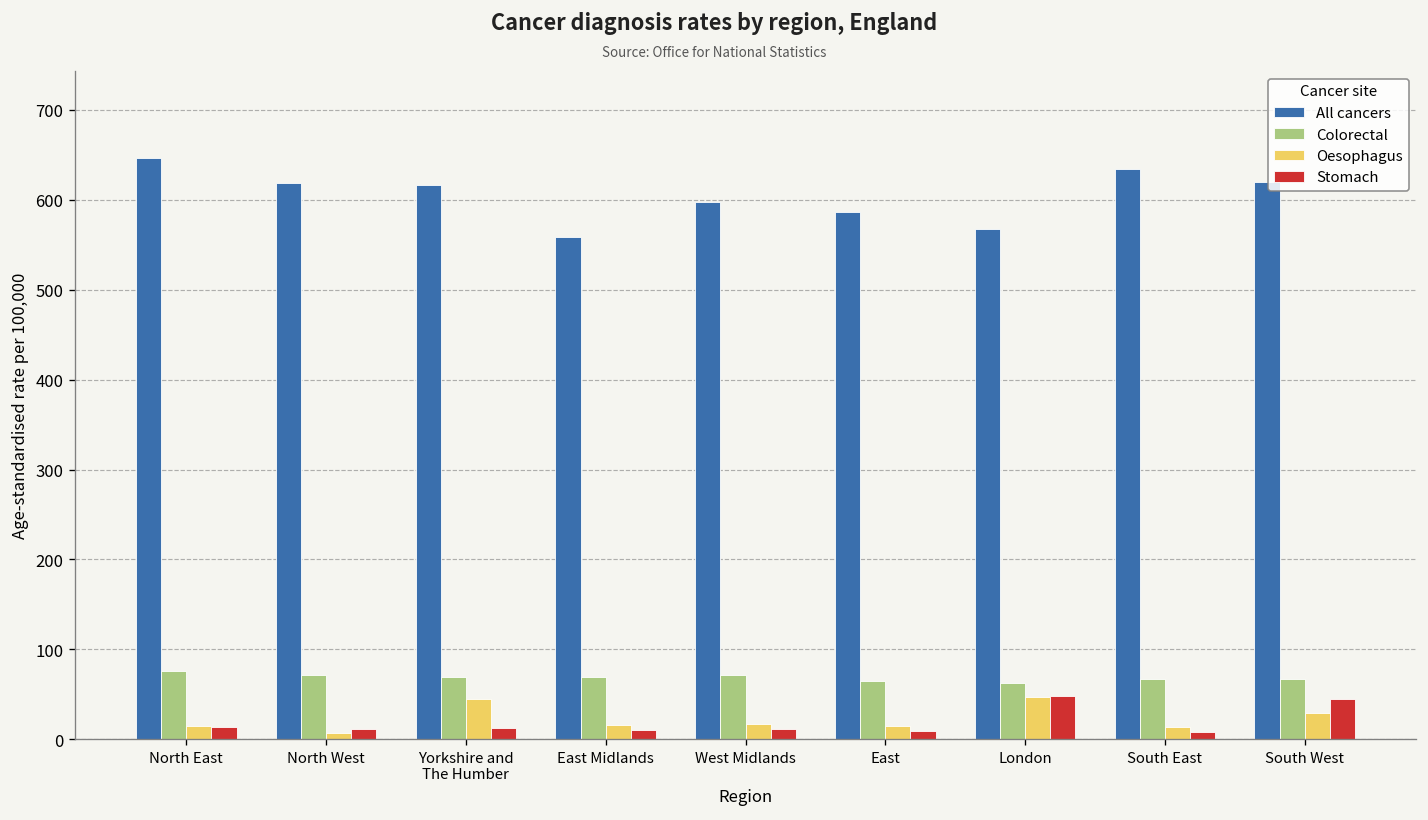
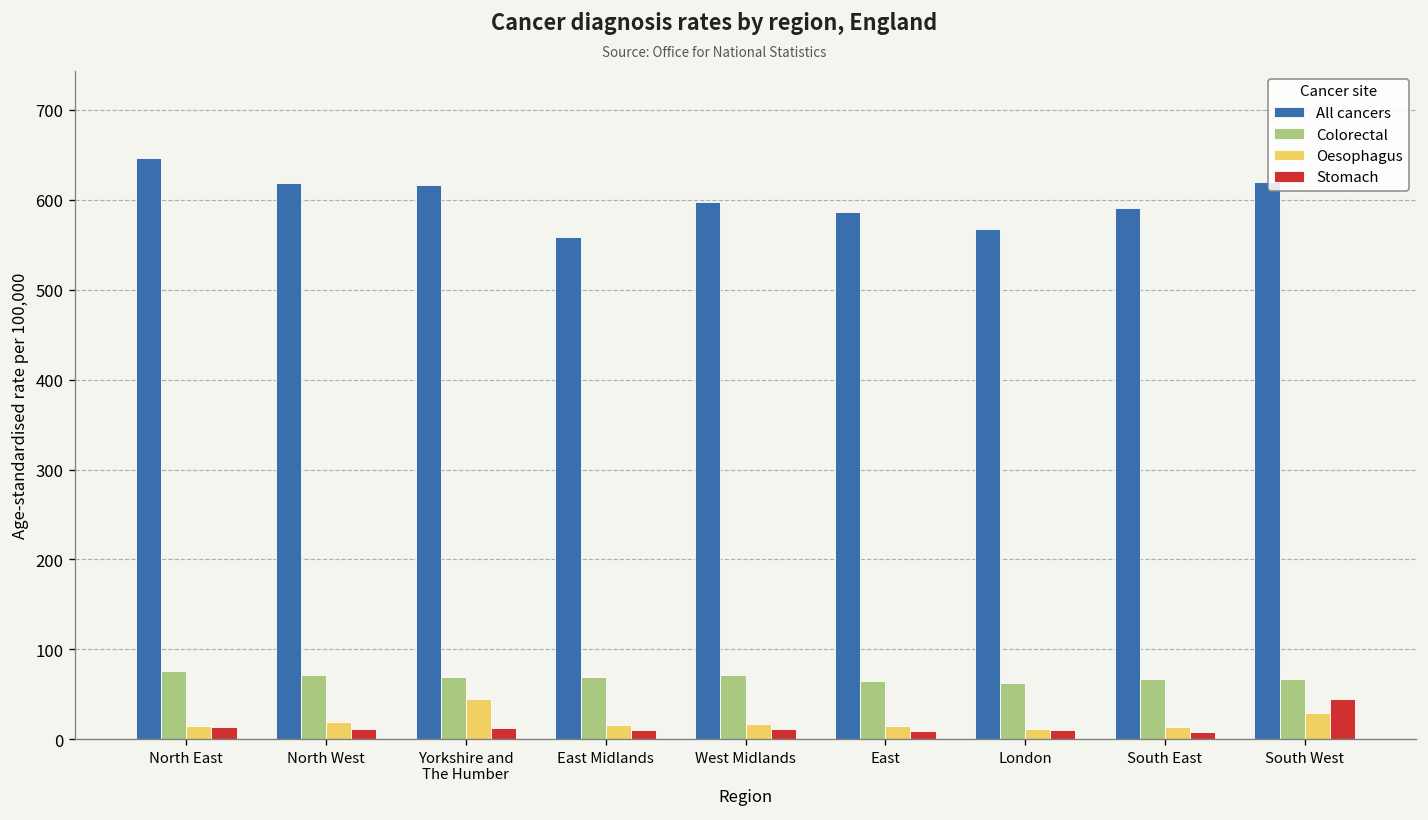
  {
    "All cancers": {
      "North East": 650,
      "North West": 620,
      "Yorkshire and The Humber": 620,
      "East Midlands": 560,
      "West Midlands": 600,
      "East": 590,
      "London": 570,
-     "South East": 630,
+     "South East": 590,
      "South West": 620
    },
    "Colorectal": {
      "North East": 80,
      "North West": 70,
      "Yorkshire and The Humber": 70,
      "East Midlands": 70,
      "West Midlands": 70,
      "East": 70,
      "London": 60,
      "South East": 70,
      "South West": 70
    },
    "Oesophagus": {
      "North East": 10,
-     "North West": 10,
+     "North West": 20,
      "Yorkshire and The Humber": 40,
      "East Midlands": 20,
      "West Midlands": 20,
      "East": 10,
-     "London": 50,
+     "London": 10,
      "South East": 10,
      "South West": 30
    },
    "Stomach": {
      "North East": 10,
      "North West": 10,
      "Yorkshire and The Humber": 10,
      "East Midlands": 10,
      "West Midlands": 10,
      "East": 10,
-     "London": 50,
+     "London": 10,
      "South East": 10,
      "South West": 40
    }
  }
